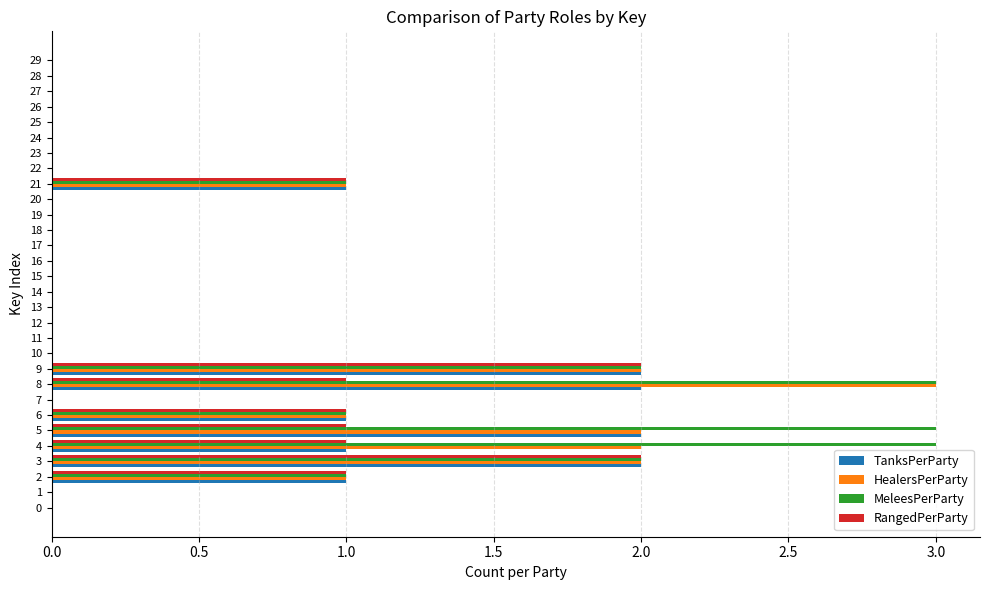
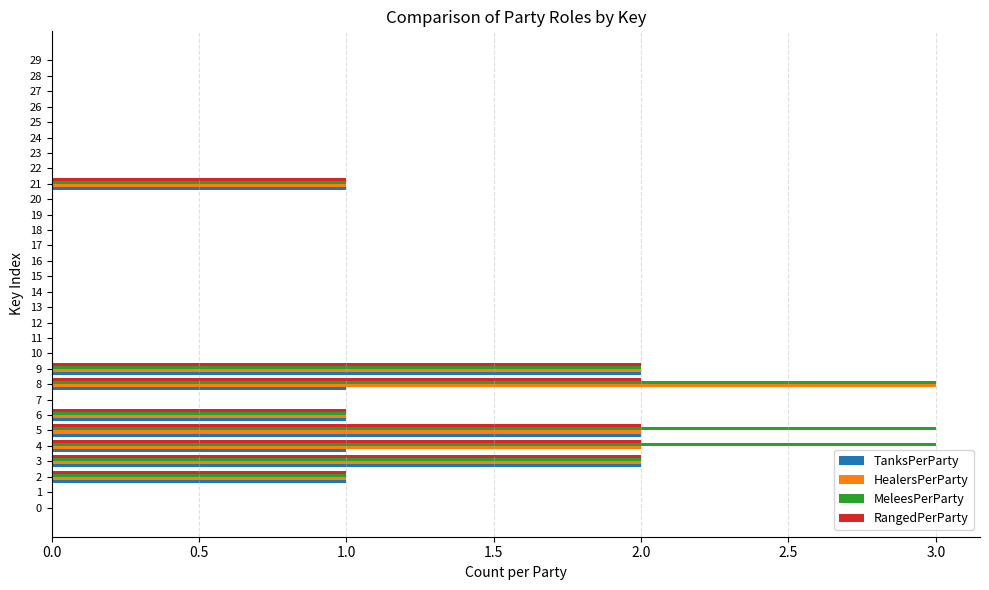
  {
    "TanksPerParty": {
      "29": 0,
      "28": 0,
      "27": 0,
      "26": 0,
      "25": 0,
      "24": 0,
      "23": 0,
      "22": 0,
      "21": 1,
      "20": 0,
      "19": 0,
      "18": 0,
      "17": 0,
      "16": 0,
      "15": 0,
      "14": 0,
      "13": 0,
      "12": 0,
      "11": 0,
      "10": 0,
      "9": 2,
-     "8": 2,
+     "8": 1,
      "7": 0,
      "6": 1,
      "5": 2,
      "4": 1,
      "3": 2,
      "2": 1,
      "1": 0,
      "0": 0
    },
    "HealersPerParty": {
      "29": 0,
      "28": 0,
      "27": 0,
      "26": 0,
      "25": 0,
      "24": 0,
      "23": 0,
      "22": 0,
      "21": 1,
      "20": 0,
      "19": 0,
      "18": 0,
      "17": 0,
      "16": 0,
      "15": 0,
      "14": 0,
      "13": 0,
      "12": 0,
      "11": 0,
      "10": 0,
      "9": 2,
      "8": 3,
      "7": 0,
      "6": 1,
      "5": 2,
      "4": 2,
      "3": 2,
      "2": 1,
      "1": 0,
      "0": 0
    },
    "MeleesPerParty": {
      "29": 0,
      "28": 0,
      "27": 0,
      "26": 0,
      "25": 0,
      "24": 0,
      "23": 0,
      "22": 0,
      "21": 1,
      "20": 0,
      "19": 0,
      "18": 0,
      "17": 0,
      "16": 0,
      "15": 0,
      "14": 0,
      "13": 0,
      "12": 0,
      "11": 0,
      "10": 0,
      "9": 2,
      "8": 3,
      "7": 0,
      "6": 1,
      "5": 3,
      "4": 3,
      "3": 2,
      "2": 1,
      "1": 0,
      "0": 0
    },
    "RangedPerParty": {
      "29": 0,
      "28": 0,
      "27": 0,
      "26": 0,
      "25": 0,
      "24": 0,
      "23": 0,
      "22": 0,
      "21": 1,
      "20": 0,
      "19": 0,
      "18": 0,
      "17": 0,
      "16": 0,
      "15": 0,
      "14": 0,
      "13": 0,
      "12": 0,
      "11": 0,
      "10": 0,
      "9": 2,
-     "8": 1,
+     "8": 2,
      "7": 0,
      "6": 1,
-     "5": 1,
-     "4": 1,
+     "5": 2,
+     "4": 2,
      "3": 2,
      "2": 1,
      "1": 0,
      "0": 0
    }
  }
